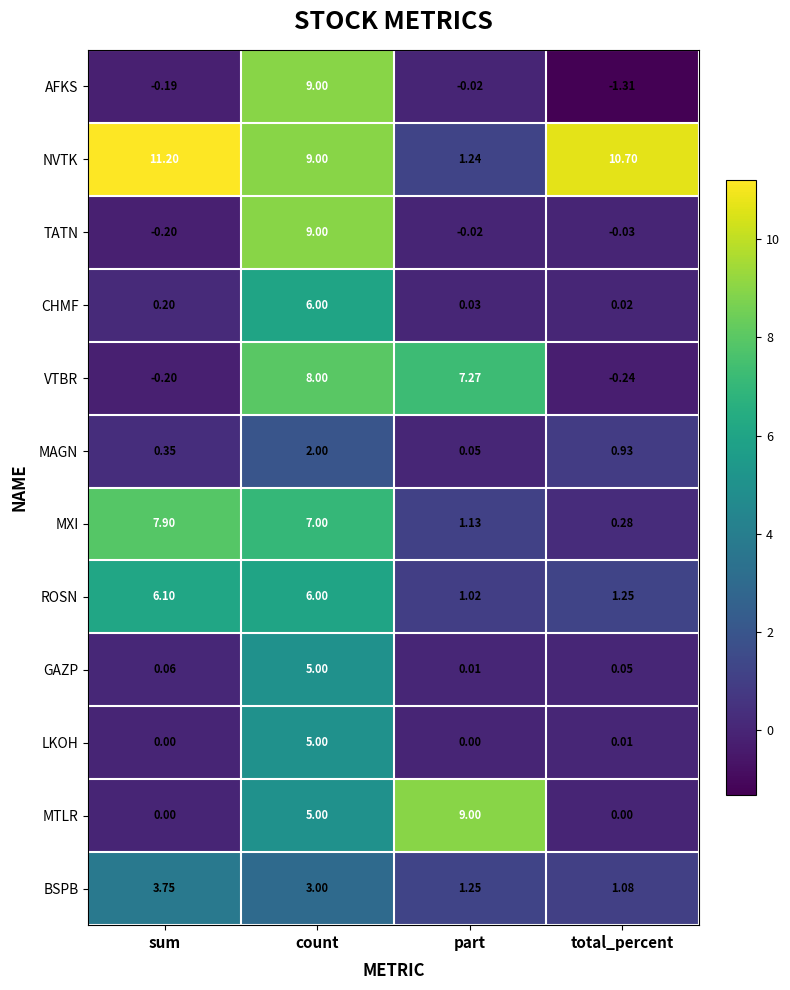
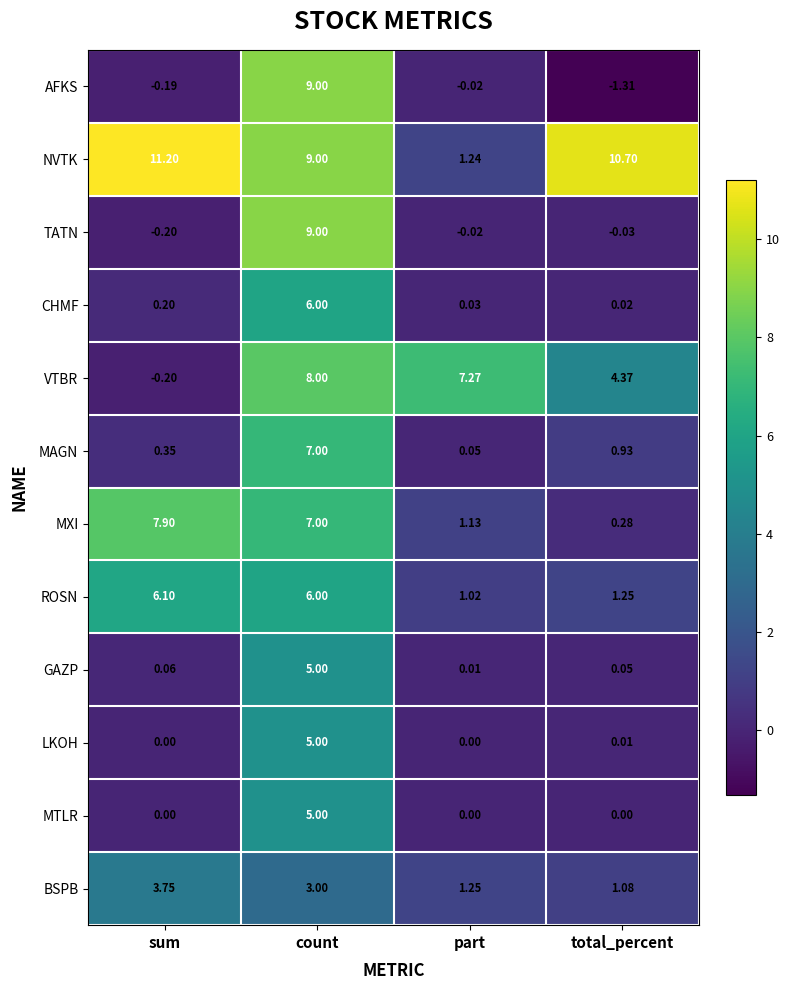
  {
    "AFKS": {
      "sum": -0.19,
      "count": 9.00,
      "part": -0.02,
      "total_percent": -1.31
    },
    "NVTK": {
      "sum": 11.20,
      "count": 9.00,
      "part": 1.24,
      "total_percent": 10.70
    },
    "TATN": {
      "sum": -0.20,
      "count": 9.00,
      "part": -0.02,
      "total_percent": -0.03
    },
    "CHMF": {
      "sum": 0.20,
      "count": 6.00,
      "part": 0.03,
      "total_percent": 0.02
    },
    "VTBR": {
      "sum": -0.20,
      "count": 8.00,
      "part": 7.27,
-     "total_percent": -0.24
+     "total_percent": 4.37
    },
    "MAGN": {
      "sum": 0.35,
-     "count": 2.00,
+     "count": 7.00,
      "part": 0.05,
      "total_percent": 0.93
    },
    "MXI": {
      "sum": 7.90,
      "count": 7.00,
      "part": 1.13,
      "total_percent": 0.28
    },
    "ROSN": {
      "sum": 6.10,
      "count": 6.00,
      "part": 1.02,
      "total_percent": 1.25
    },
    "GAZP": {
      "sum": 0.06,
      "count": 5.00,
      "part": 0.01,
      "total_percent": 0.05
    },
    "LKOH": {
      "sum": 0.00,
      "count": 5.00,
      "part": 0.00,
      "total_percent": 0.01
    },
    "MTLR": {
      "sum": 0.00,
      "count": 5.00,
-     "part": 9.00,
+     "part": 0.00,
      "total_percent": 0.00
    },
    "BSPB": {
      "sum": 3.75,
      "count": 3.00,
      "part": 1.25,
      "total_percent": 1.08
    }
  }
